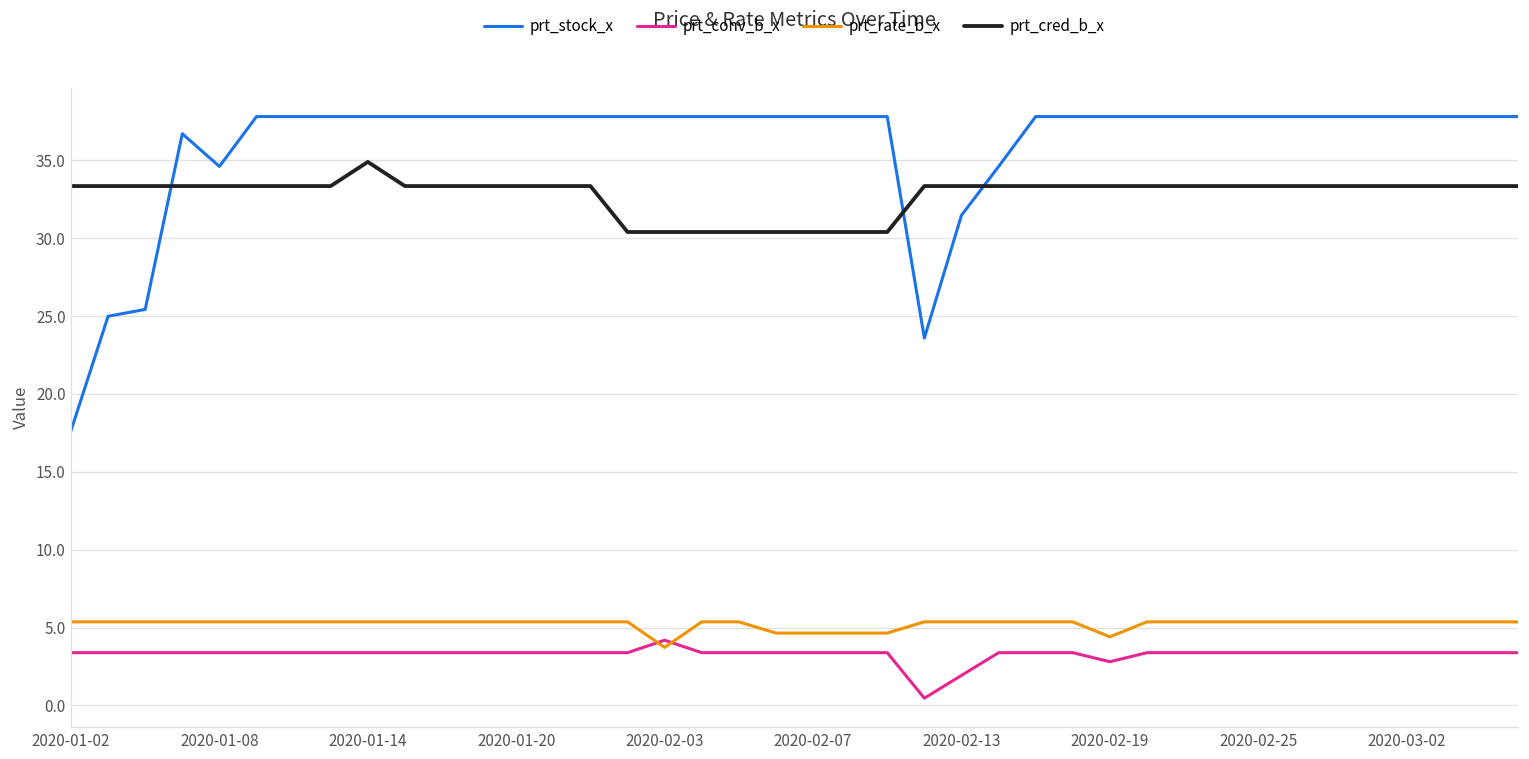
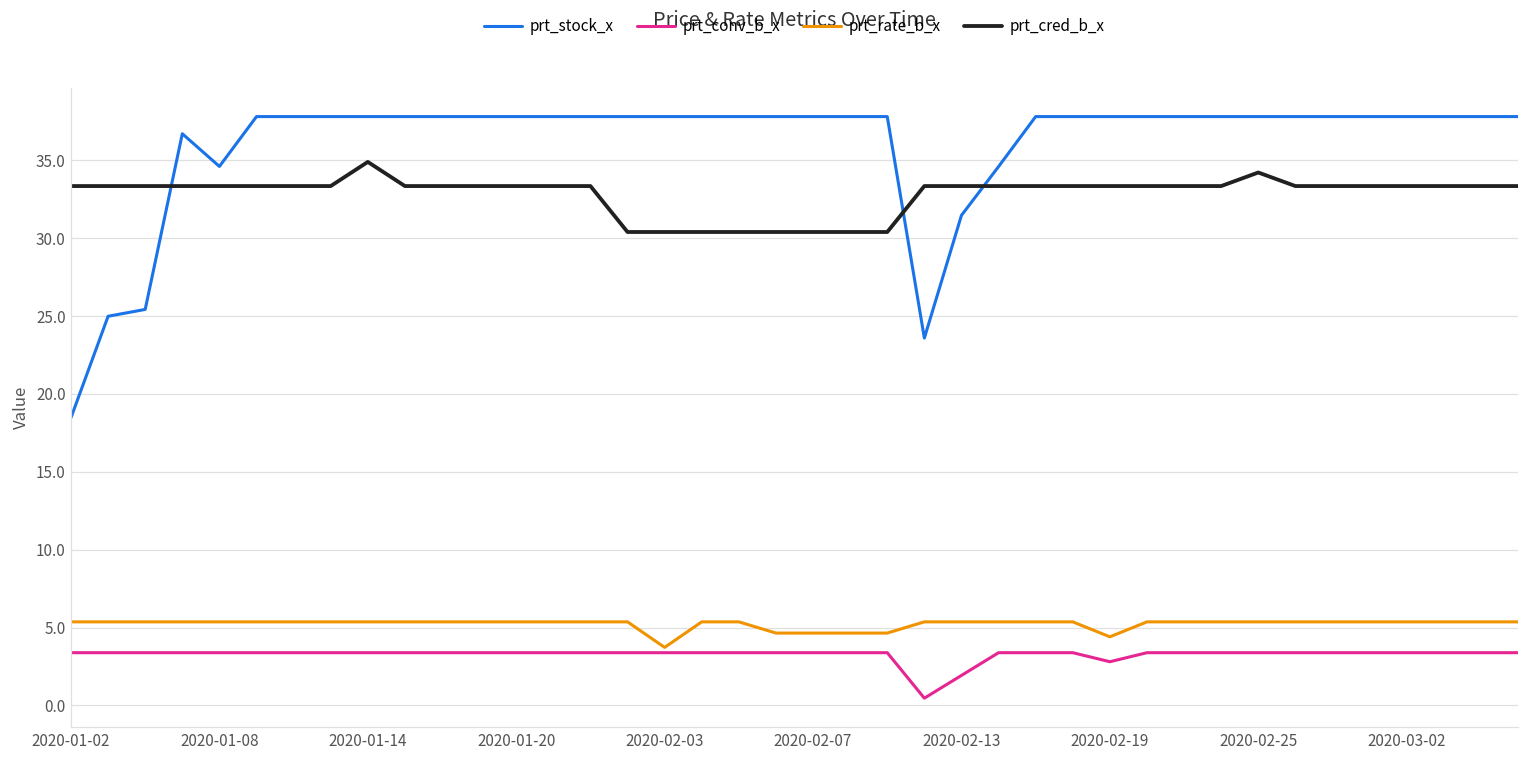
  {
    "prt_stock_x": {
-     "2020-01-02": 17.7,
+     "2020-01-02": 18.5,
      "2020-01-08": 34.6,
      "2020-01-14": 37.8,
      "2020-01-20": 37.8,
      "2020-02-03": 37.8,
      "2020-02-07": 37.8,
      "2020-02-13": 31.5,
      "2020-02-19": 37.8,
      "2020-02-25": 37.8,
      "2020-03-02": 37.8
    },
    "prt_conv_b_x": {
      "2020-01-02": 3.4,
      "2020-01-08": 3.4,
      "2020-01-14": 3.4,
      "2020-01-20": 3.4,
-     "2020-02-03": 4.2,
+     "2020-02-03": 3.4,
      "2020-02-07": 3.4,
      "2020-02-13": 1.9,
      "2020-02-19": 2.8,
      "2020-02-25": 3.4,
      "2020-03-02": 3.4
    },
    "prt_rate_b_x": {
      "2020-01-02": 5.4,
      "2020-01-08": 5.4,
      "2020-01-14": 5.4,
      "2020-01-20": 5.4,
      "2020-02-03": 3.7,
      "2020-02-07": 4.7,
      "2020-02-13": 5.4,
      "2020-02-19": 4.4,
      "2020-02-25": 5.4,
      "2020-03-02": 5.4
    },
    "prt_cred_b_x": {
      "2020-01-02": 33.4,
      "2020-01-08": 33.4,
      "2020-01-14": 34.9,
      "2020-01-20": 33.4,
      "2020-02-03": 30.4,
      "2020-02-07": 30.4,
      "2020-02-13": 33.4,
      "2020-02-19": 33.4,
-     "2020-02-25": 33.4,
+     "2020-02-25": 34.2,
      "2020-03-02": 33.4
    }
  }
